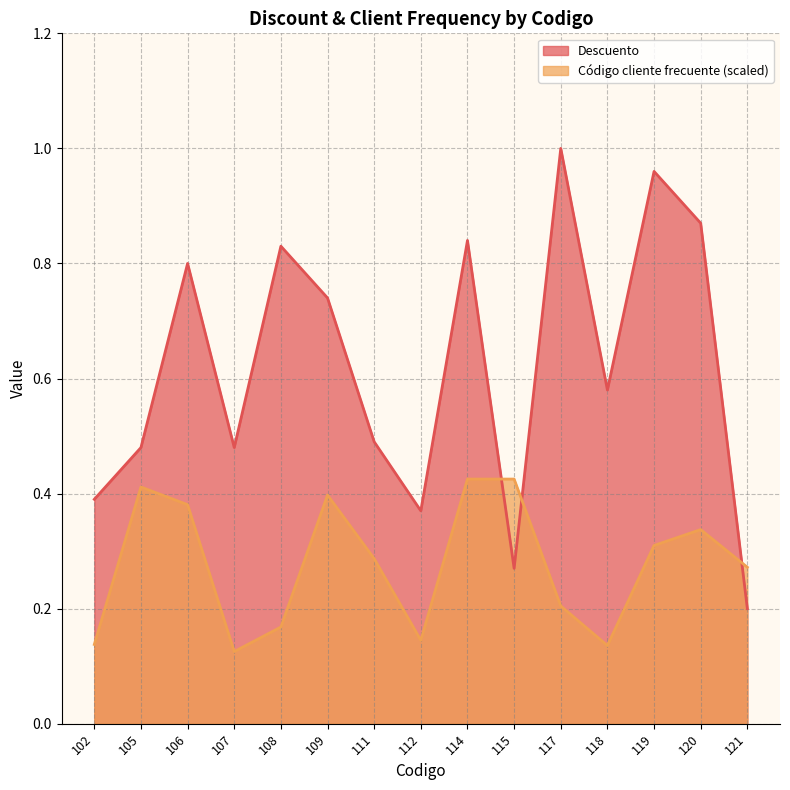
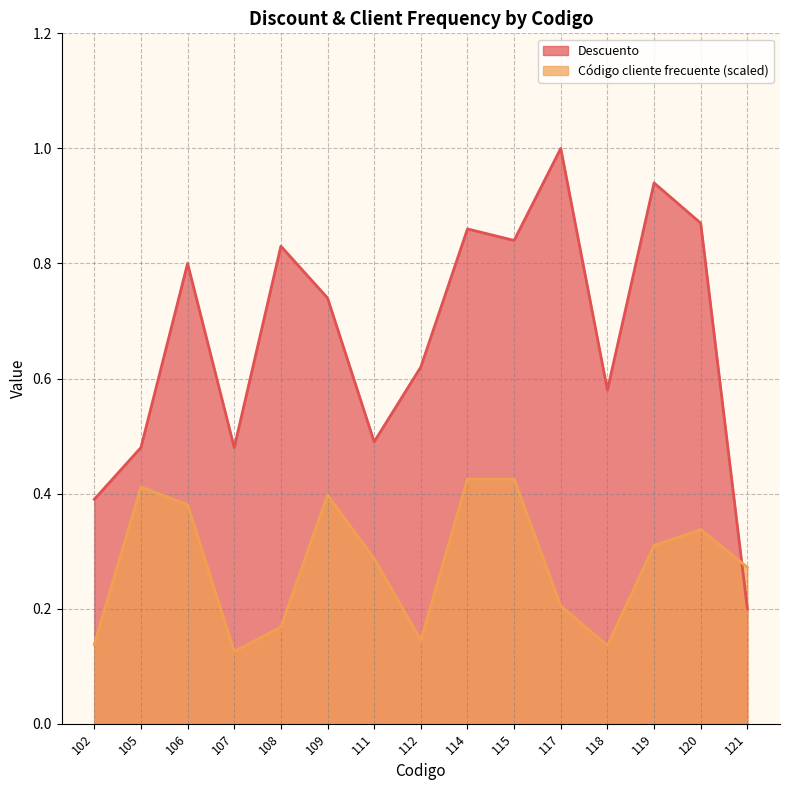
  {
    "Descuento": {
      "102": 0.39,
      "105": 0.48,
      "106": 0.80,
      "107": 0.48,
      "108": 0.83,
      "109": 0.74,
      "111": 0.49,
-     "112": 0.37,
-     "114": 0.84,
-     "115": 0.27,
+     "112": 0.62,
+     "114": 0.86,
+     "115": 0.84,
      "117": 1.00,
      "118": 0.58,
-     "119": 0.96,
+     "119": 0.94,
      "120": 0.87,
      "121": 0.20
    },
    "Código cliente frecuente (scaled)": {
      "102": 0.14,
      "105": 0.41,
      "106": 0.38,
      "107": 0.13,
      "108": 0.17,
      "109": 0.40,
      "111": 0.29,
      "112": 0.14,
      "114": 0.43,
      "115": 0.43,
      "117": 0.20,
      "118": 0.14,
      "119": 0.31,
      "120": 0.34,
      "121": 0.27
    }
  }
